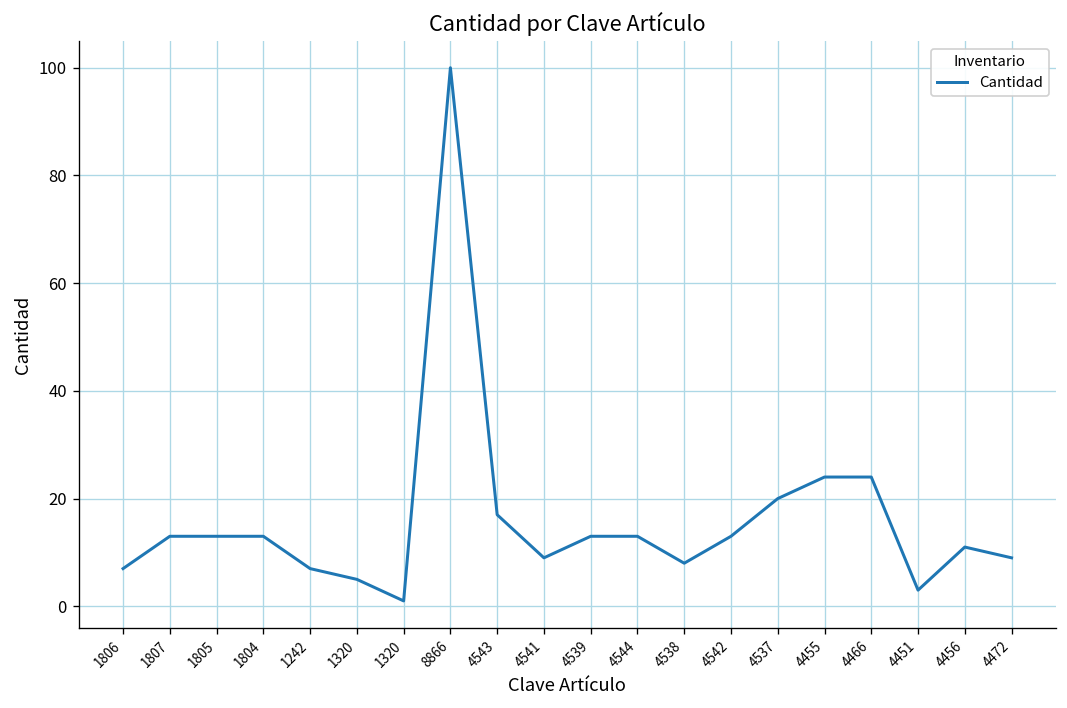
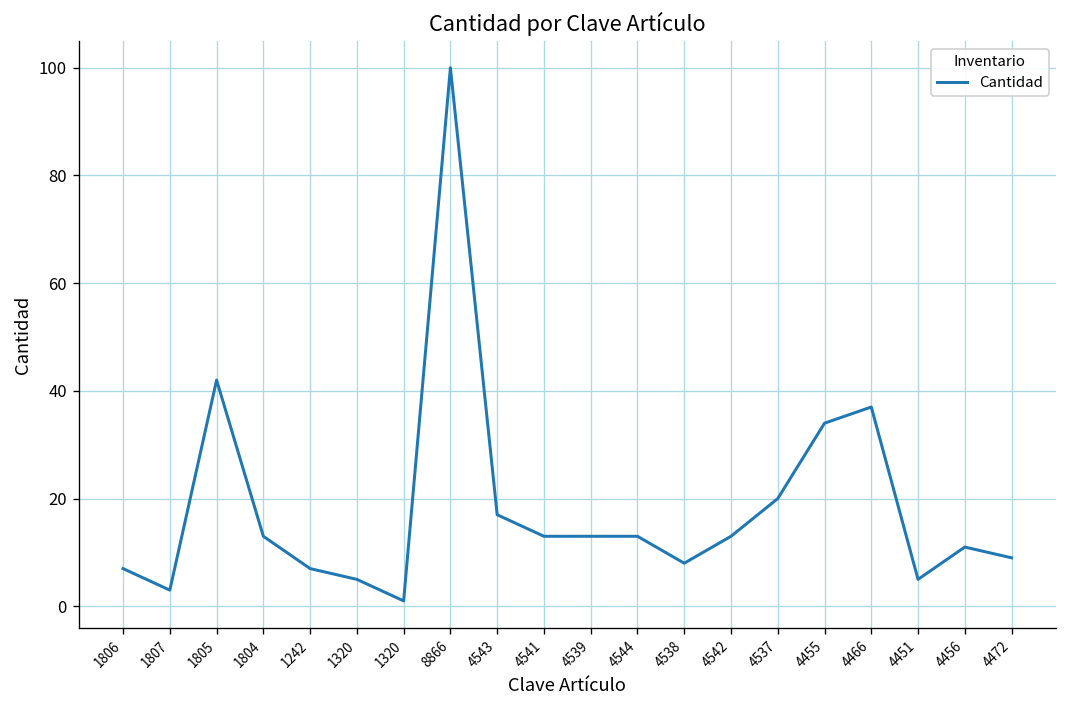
  {
    "1806": 7,
-   "1807": 13,
-   "1805": 13,
+   "1807": 3,
+   "1805": 42,
    "1804": 13,
    "1242": 7,
    "8866": 100,
    "4543": 17,
-   "4541": 9,
+   "4541": 13,
    "4539": 13,
    "4544": 13,
    "4538": 8,
    "4542": 13,
    "4537": 20,
-   "4455": 24,
-   "4466": 24,
-   "4451": 3,
+   "4455": 34,
+   "4466": 37,
+   "4451": 5,
    "4456": 11,
    "4472": 9
  }
